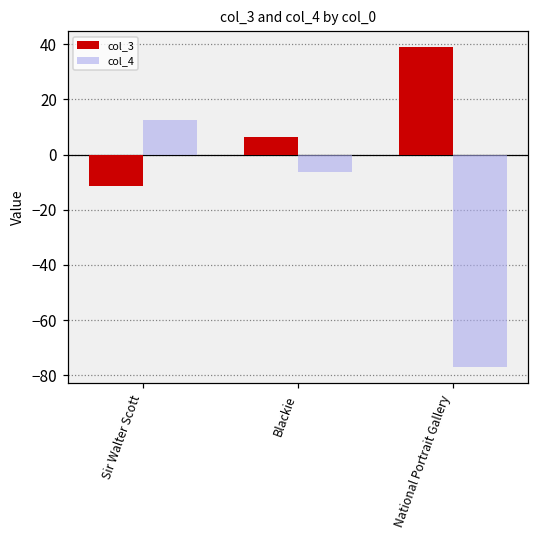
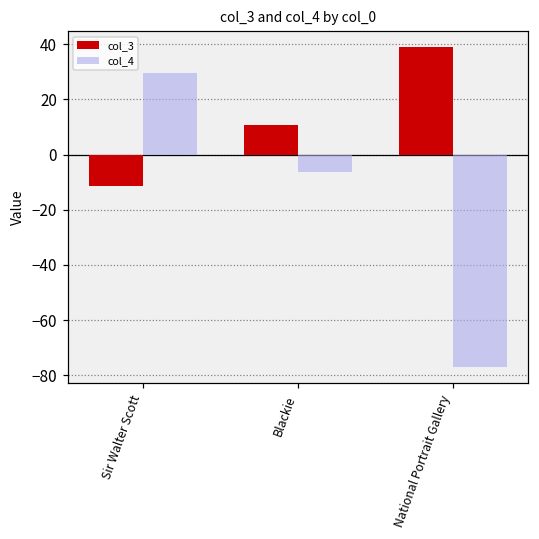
  {
    "col_3": {
      "Sir Walter Scott": -11,
-     "Blackie": 6,
+     "Blackie": 11,
      "National Portrait Gallery": 39
    },
    "col_4": {
-     "Sir Walter Scott": 12,
+     "Sir Walter Scott": 30,
      "Blackie": -6,
      "National Portrait Gallery": -77
    }
  }
